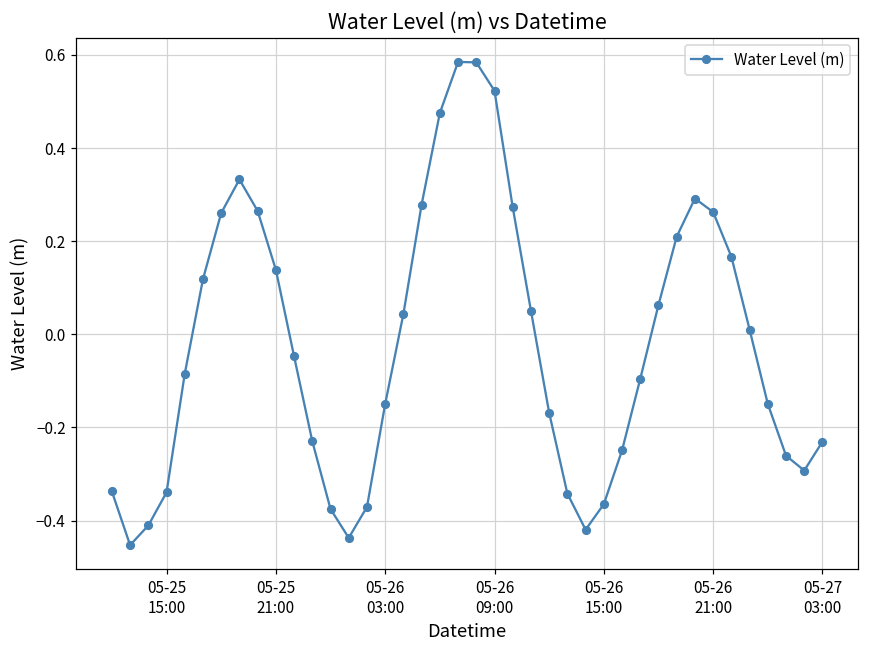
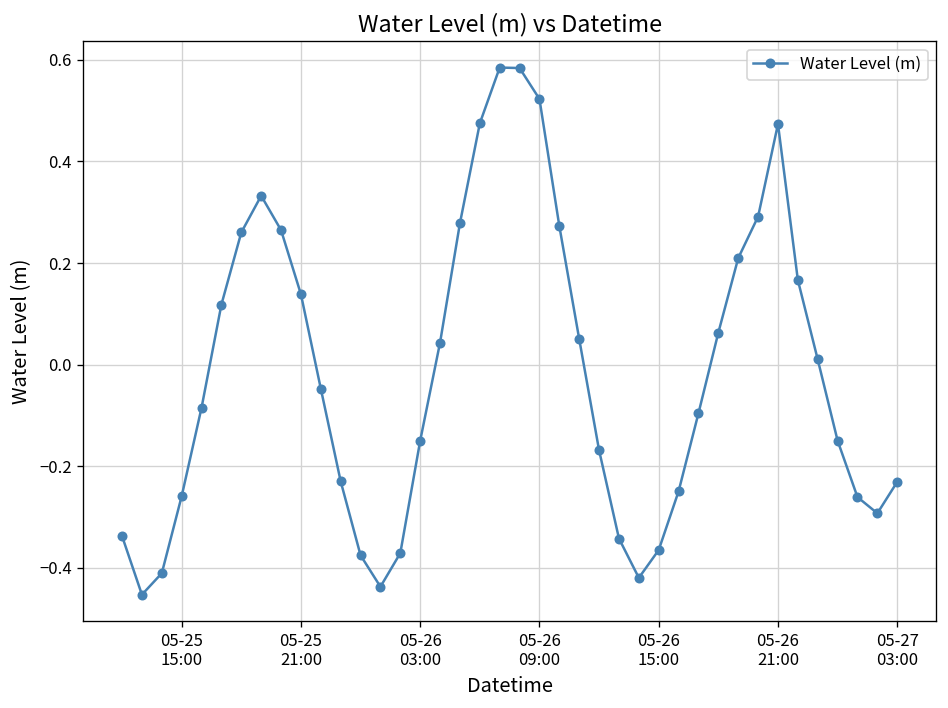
  {
-   "05-25 15:00": -0.34,
+   "05-25 15:00": -0.26,
    "05-25 21:00": 0.14,
    "05-26 03:00": -0.15,
    "05-26 09:00": 0.52,
    "05-26 15:00": -0.36,
-   "05-26 21:00": 0.26,
+   "05-26 21:00": 0.47,
    "05-27 03:00": -0.23
  }
